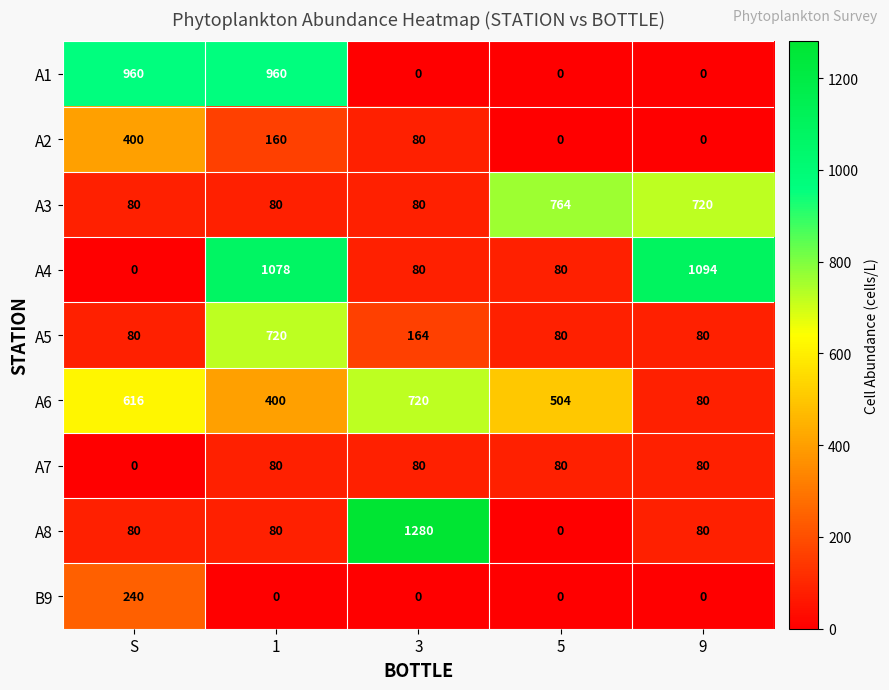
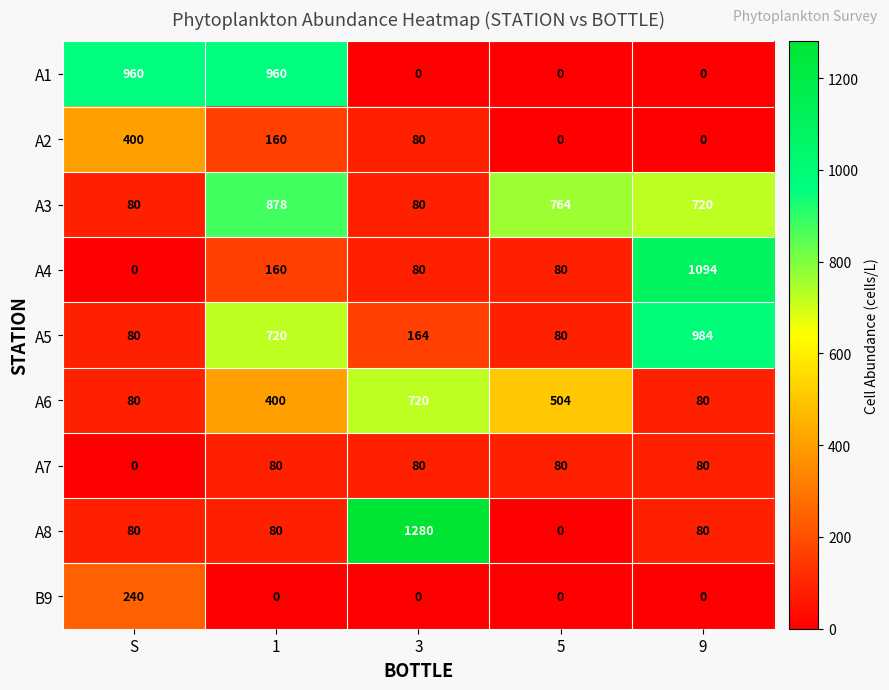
  {
    "A1": {
      "S": 960,
      "1": 960,
      "3": 0,
      "5": 0,
      "9": 0
    },
    "A2": {
      "S": 400,
      "1": 160,
      "3": 80,
      "5": 0,
      "9": 0
    },
    "A3": {
      "S": 80,
-     "1": 80,
+     "1": 878,
      "3": 80,
      "5": 764,
      "9": 720
    },
    "A4": {
      "S": 0,
-     "1": 1078,
+     "1": 160,
      "3": 80,
      "5": 80,
      "9": 1094
    },
    "A5": {
      "S": 80,
      "1": 720,
      "3": 164,
      "5": 80,
-     "9": 80
+     "9": 984
    },
    "A6": {
-     "S": 616,
+     "S": 80,
      "1": 400,
      "3": 720,
      "5": 504,
      "9": 80
    },
    "A7": {
      "S": 0,
      "1": 80,
      "3": 80,
      "5": 80,
      "9": 80
    },
    "A8": {
      "S": 80,
      "1": 80,
      "3": 1280,
      "5": 0,
      "9": 80
    },
    "B9": {
      "S": 240,
      "1": 0,
      "3": 0,
      "5": 0,
      "9": 0
    }
  }
